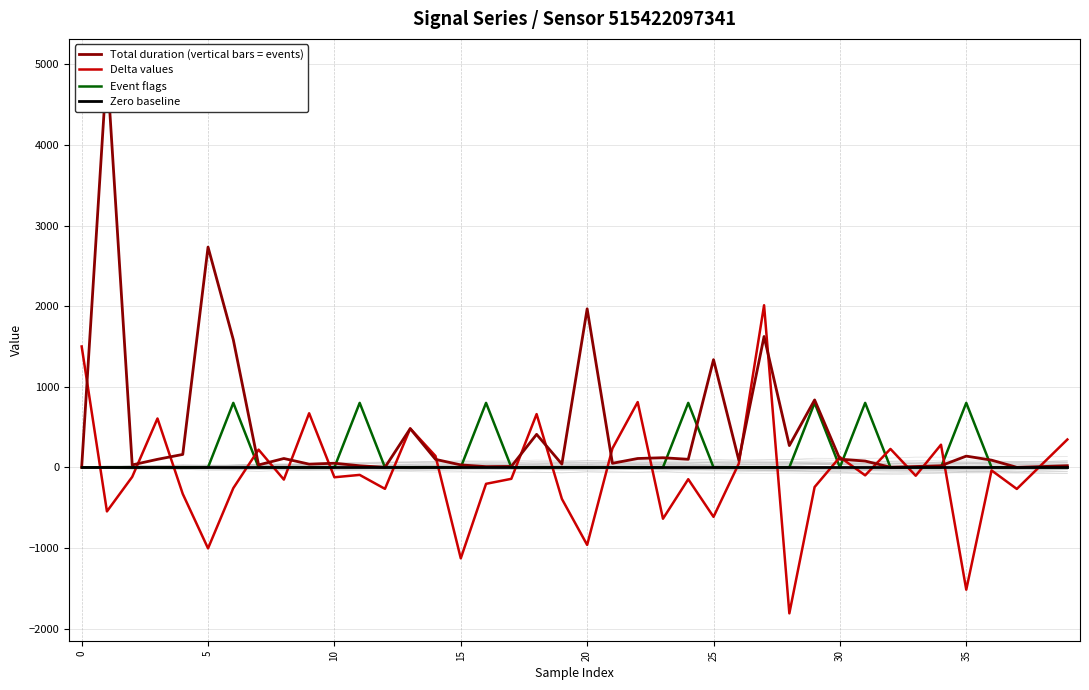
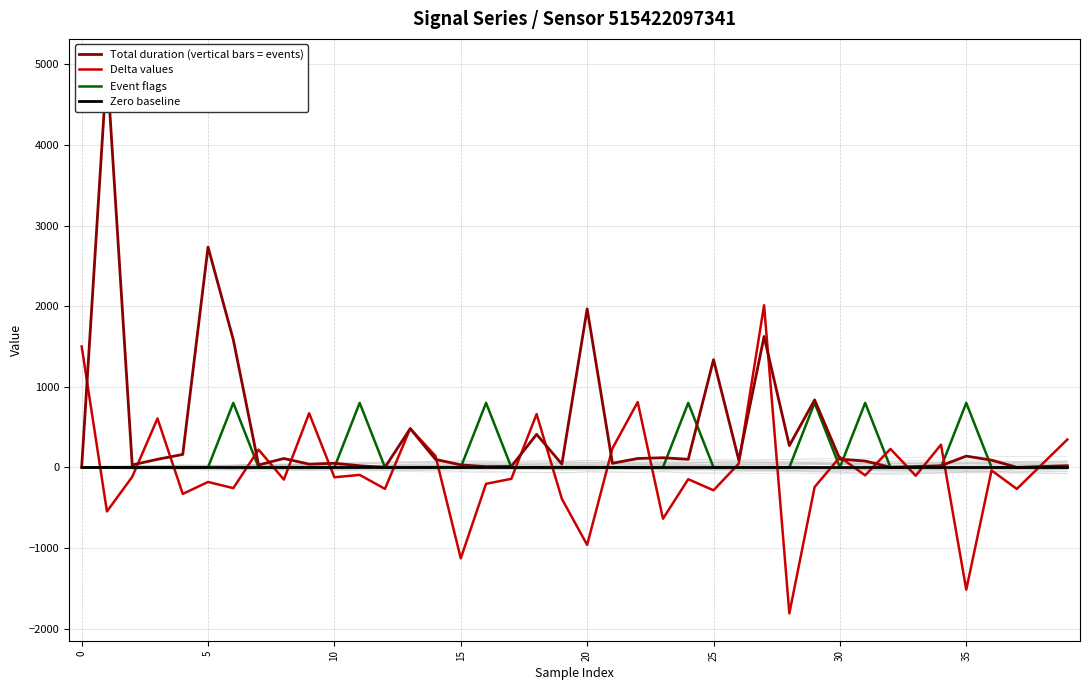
  {
    "Total duration (vertical bars = events)": {
      "5": 2700,
      "20": 2000,
      "25": 1300
    },
    "Delta values": {
      "0": 1500,
-     "5": -1000,
+     "5": -200,
      "10": -100,
      "15": -1100,
      "20": -1000,
-     "25": -600,
+     "25": -300,
      "35": -1500
    },
    "Event flags": {
      "35": 800
    }
  }
